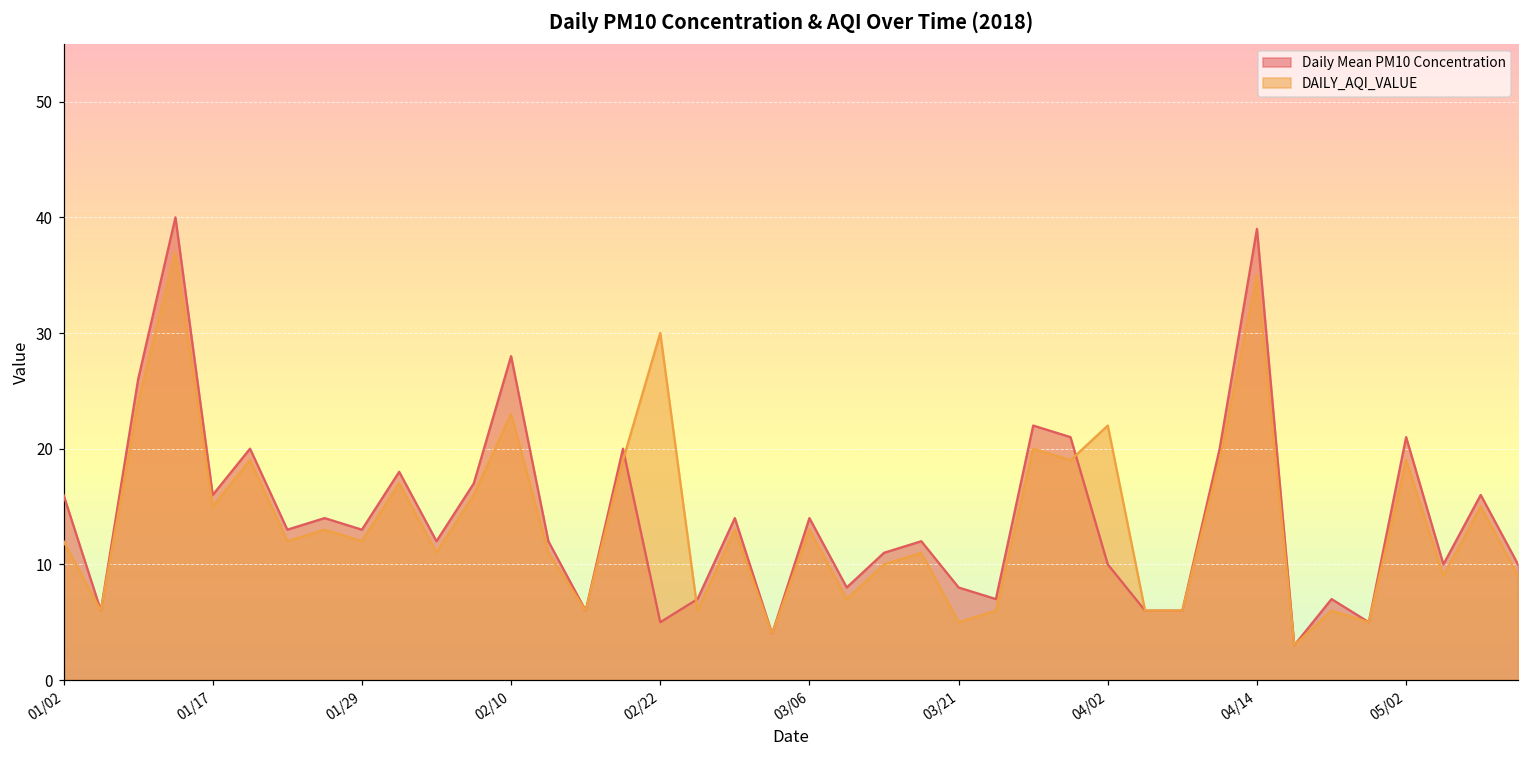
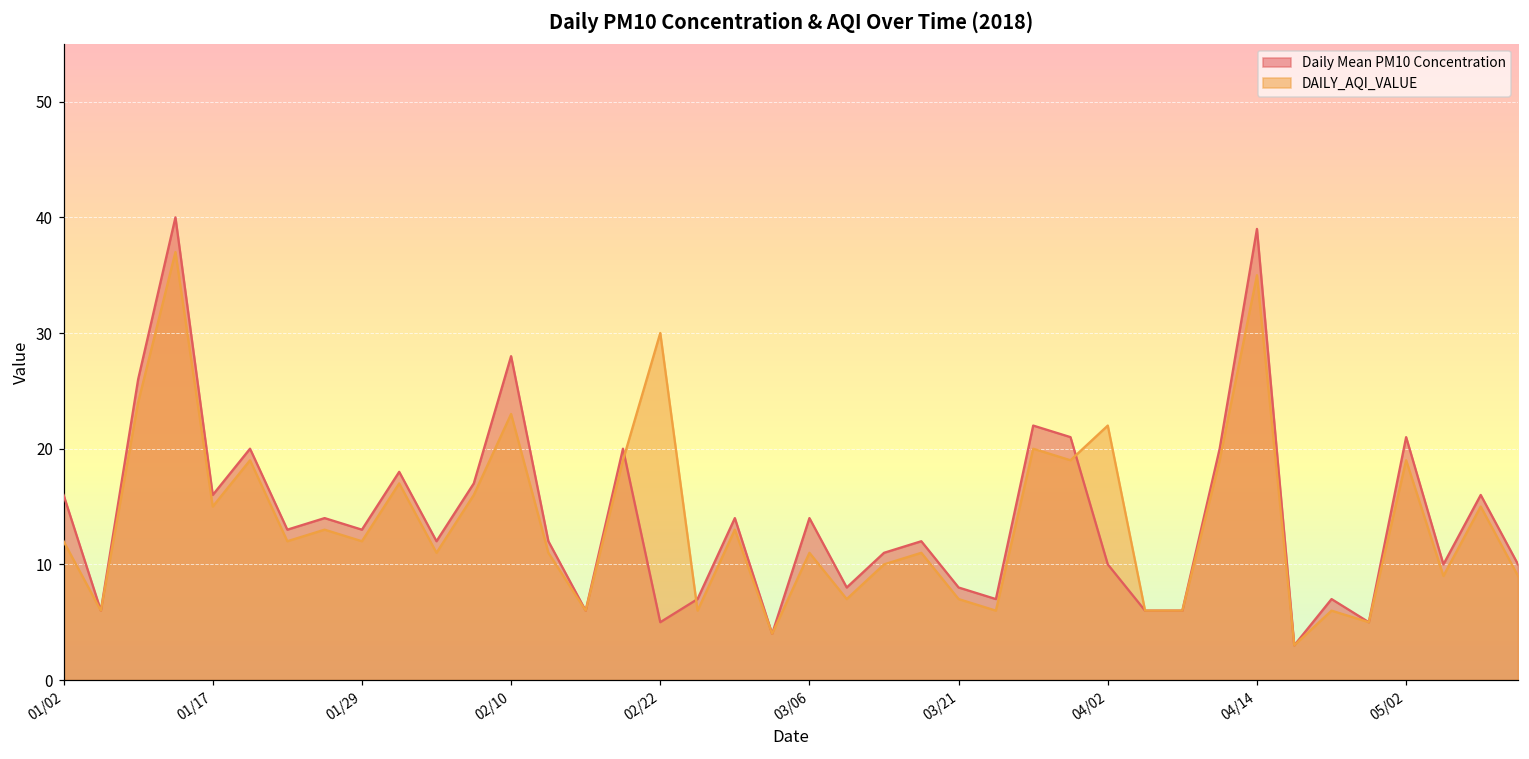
  {
    "Daily Mean PM10 Concentration": {
      "01/02": 16,
      "01/17": 16,
      "01/29": 13,
      "02/10": 28,
      "02/22": 5,
      "03/06": 14,
      "03/21": 8,
      "04/02": 10,
      "04/14": 39,
      "05/02": 21
    },
    "DAILY_AQI_VALUE": {
      "01/02": 12,
      "01/17": 15,
      "01/29": 12,
      "02/10": 23,
      "02/22": 30,
-     "03/06": 13,
-     "03/21": 5,
+     "03/06": 11,
+     "03/21": 7,
      "04/02": 22,
      "04/14": 35,
      "05/02": 19
    }
  }
